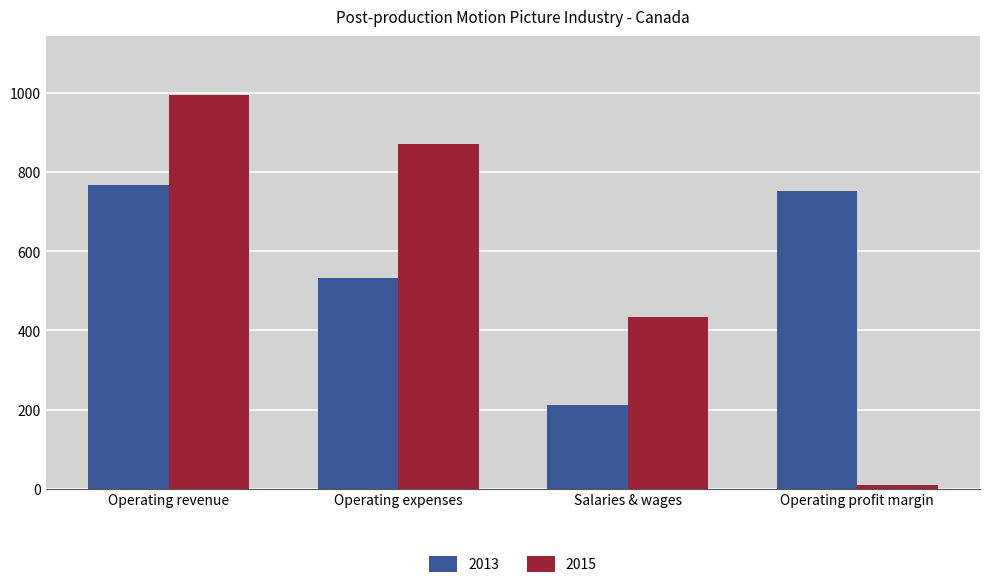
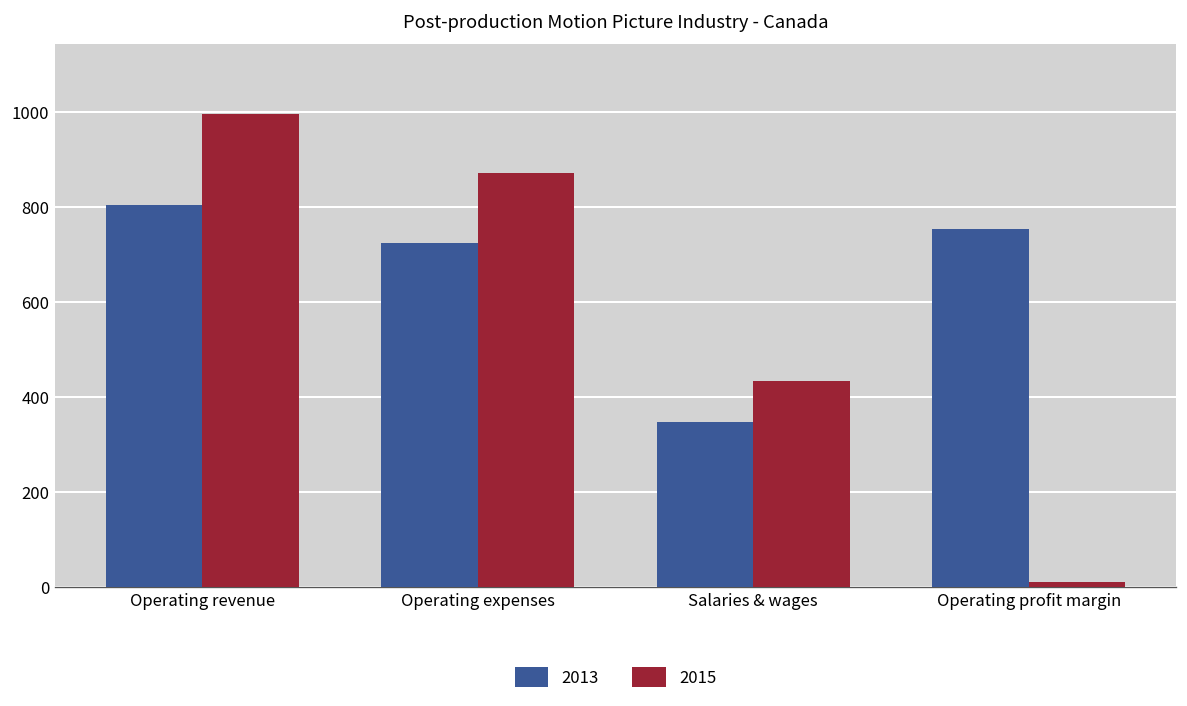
  {
    "2013": {
-     "Operating revenue": 770,
-     "Operating expenses": 530,
-     "Salaries & wages": 210,
+     "Operating revenue": 800,
+     "Operating expenses": 720,
+     "Salaries & wages": 350,
      "Operating profit margin": 750
    },
    "2015": {
      "Operating revenue": 990,
      "Operating expenses": 870,
      "Salaries & wages": 430,
      "Operating profit margin": 10
    }
  }
